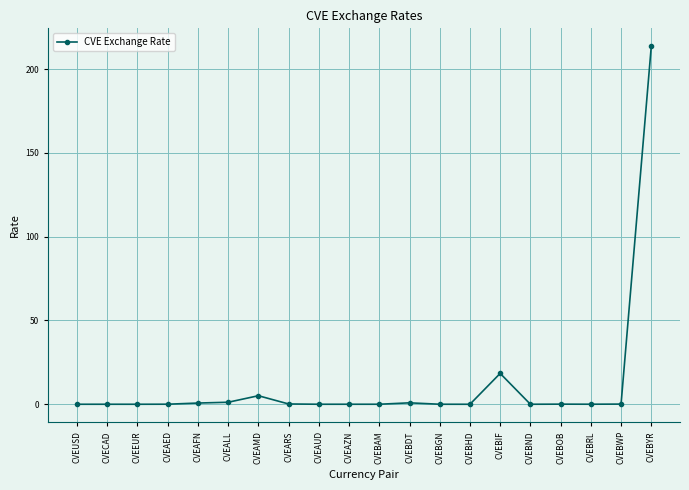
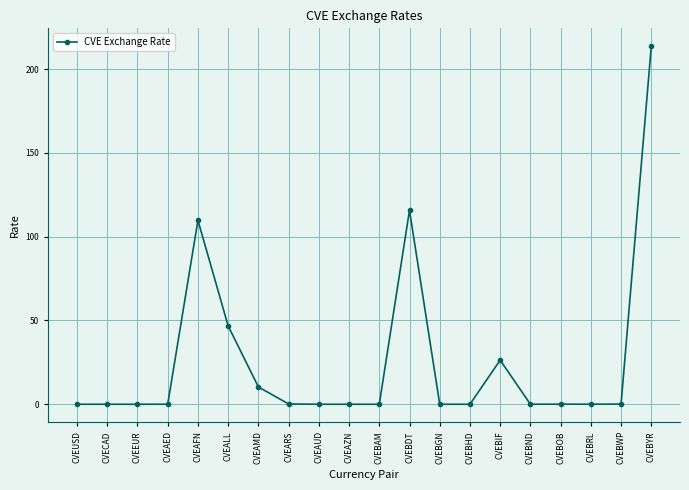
  {
    "CVEUSD": 0,
    "CVECAD": 0,
    "CVEEUR": 0,
    "CVEAED": 0,
-   "CVEAFN": 1,
-   "CVEALL": 1,
-   "CVEAMD": 5,
+   "CVEAFN": 110,
+   "CVEALL": 47,
+   "CVEAMD": 10,
    "CVEARS": 0,
    "CVEAUD": 0,
    "CVEAZN": 0,
    "CVEBAM": 0,
-   "CVEBDT": 1,
+   "CVEBDT": 116,
    "CVEBGN": 0,
    "CVEBHD": 0,
-   "CVEBIF": 18,
+   "CVEBIF": 26,
    "CVEBND": 0,
    "CVEBOB": 0,
    "CVEBRL": 0,
    "CVEBWP": 0,
    "CVEBYR": 214
  }
